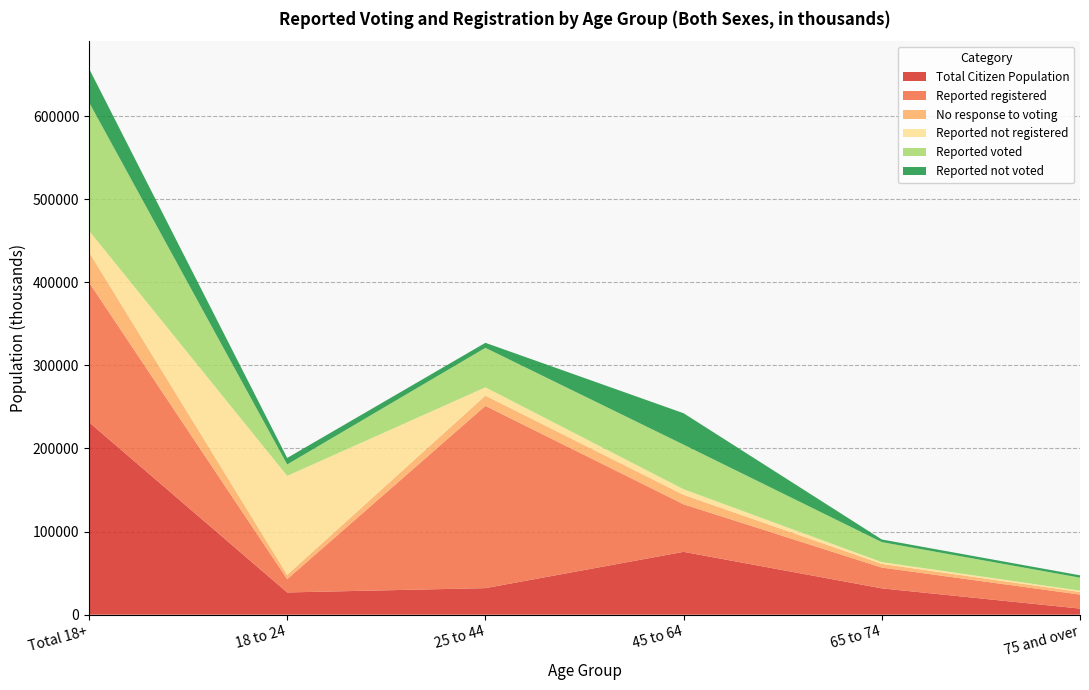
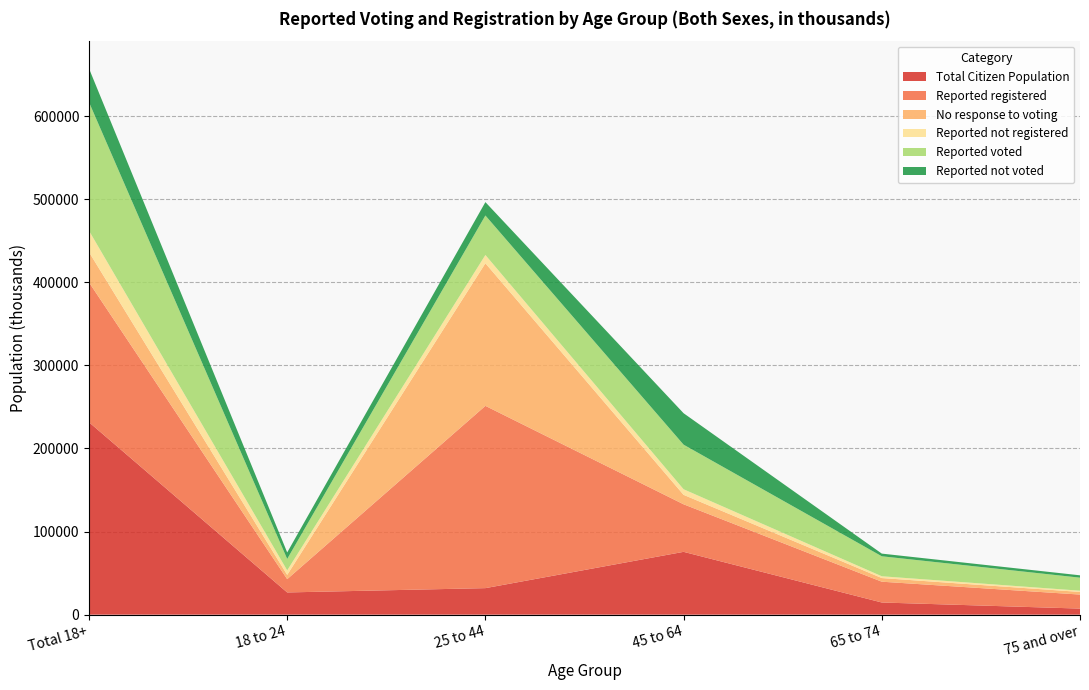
  {
    "Total Citizen Population": {
      "Total 18+": 230000,
      "18 to 24": 30000,
      "25 to 44": 30000,
      "45 to 64": 80000,
-     "65 to 74": 30000,
+     "65 to 74": 10000,
      "75 and over": 10000
    },
    "Reported registered": {
      "Total 18+": 170000,
      "18 to 24": 20000,
      "25 to 44": 220000,
      "45 to 64": 60000,
      "65 to 74": 30000,
      "75 and over": 20000
    },
    "No response to voting": {
      "Total 18+": 40000,
      "18 to 24": 10000,
-     "25 to 44": 10000,
+     "25 to 44": 170000,
      "45 to 64": 10000
    },
    "Reported not registered": {
      "Total 18+": 30000,
-     "18 to 24": 120000,
+     "18 to 24": 10000,
      "25 to 44": 10000,
      "45 to 64": 10000
    },
    "Reported voted": {
      "Total 18+": 150000,
      "18 to 24": 10000,
      "25 to 44": 50000,
      "45 to 64": 50000,
      "65 to 74": 20000
    },
    "Reported not voted": {
      "Total 18+": 40000,
      "18 to 24": 10000,
-     "25 to 44": 10000,
+     "25 to 44": 20000,
      "45 to 64": 40000,
      "65 to 74": 0
    }
  }
